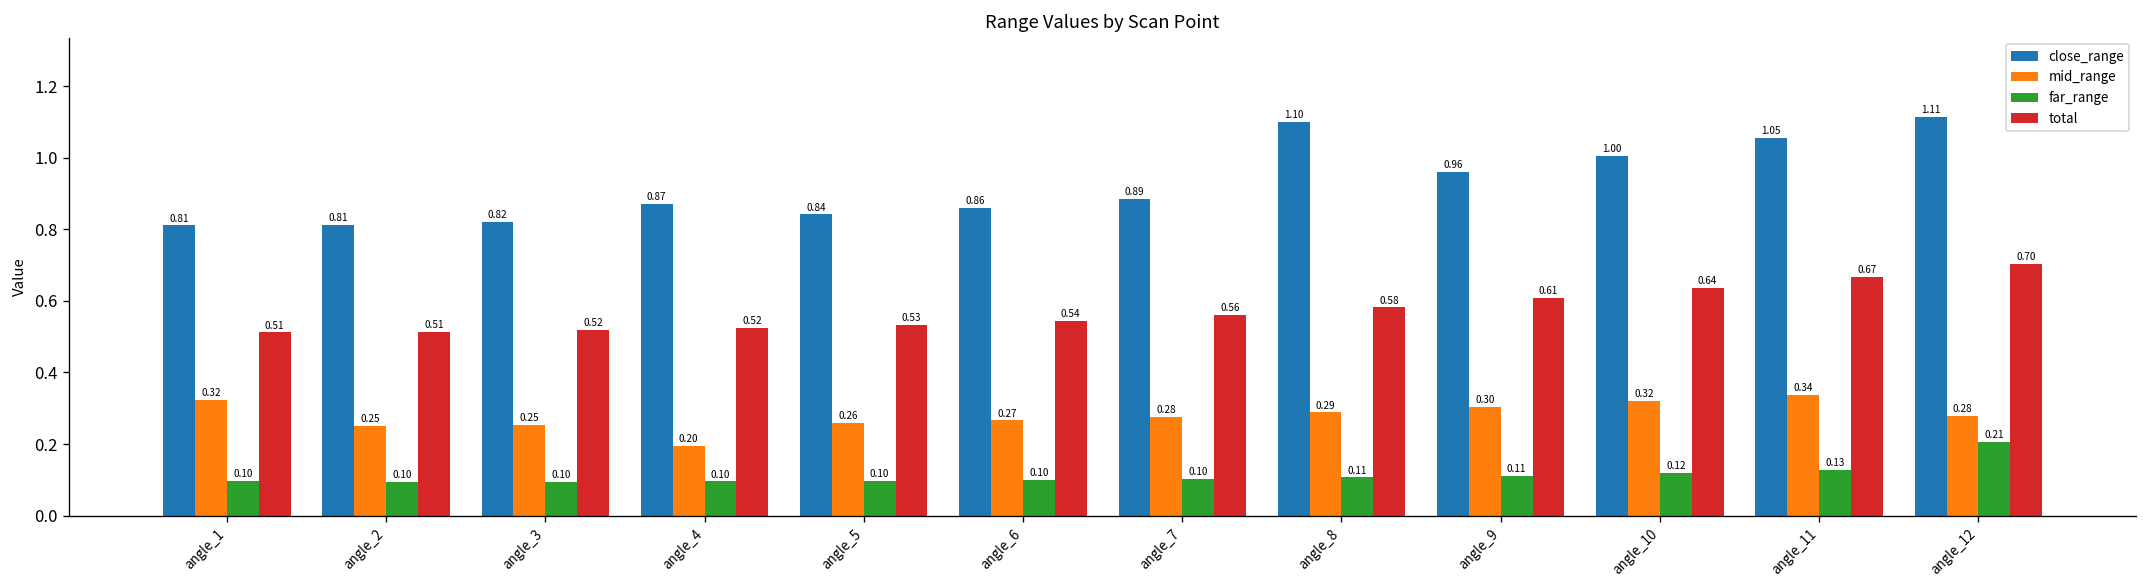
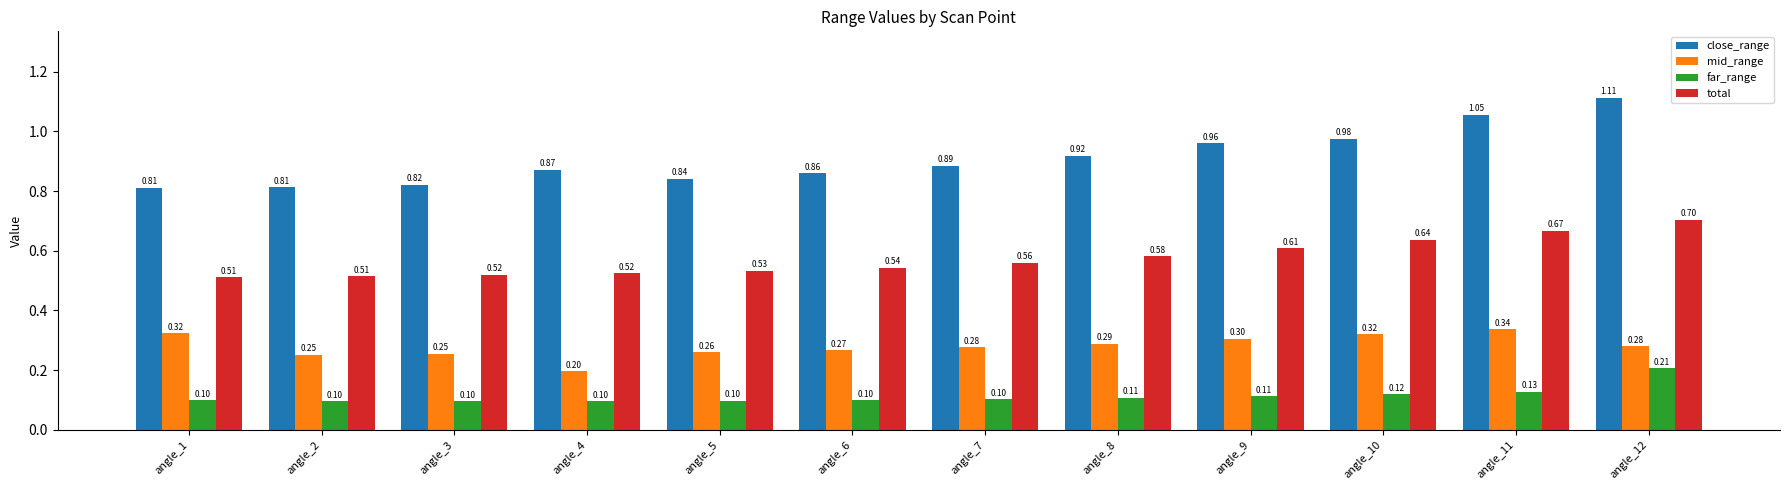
  {
    "close_range": {
      "angle_1": 0.81,
      "angle_2": 0.81,
      "angle_3": 0.82,
      "angle_4": 0.87,
      "angle_5": 0.84,
      "angle_6": 0.86,
      "angle_7": 0.89,
-     "angle_8": 1.10,
+     "angle_8": 0.92,
      "angle_9": 0.96,
-     "angle_10": 1.00,
+     "angle_10": 0.98,
      "angle_11": 1.05,
      "angle_12": 1.11
    },
    "mid_range": {
      "angle_1": 0.32,
      "angle_2": 0.25,
      "angle_3": 0.25,
      "angle_4": 0.20,
      "angle_5": 0.26,
      "angle_6": 0.27,
      "angle_7": 0.28,
      "angle_8": 0.29,
      "angle_9": 0.30,
      "angle_10": 0.32,
      "angle_11": 0.34,
      "angle_12": 0.28
    },
    "far_range": {
      "angle_1": 0.10,
      "angle_2": 0.10,
      "angle_3": 0.10,
      "angle_4": 0.10,
      "angle_5": 0.10,
      "angle_6": 0.10,
      "angle_7": 0.10,
      "angle_8": 0.11,
      "angle_9": 0.11,
      "angle_10": 0.12,
      "angle_11": 0.13,
      "angle_12": 0.21
    },
    "total": {
      "angle_1": 0.51,
      "angle_2": 0.51,
      "angle_3": 0.52,
      "angle_4": 0.52,
      "angle_5": 0.53,
      "angle_6": 0.54,
      "angle_7": 0.56,
      "angle_8": 0.58,
      "angle_9": 0.61,
      "angle_10": 0.64,
      "angle_11": 0.67,
      "angle_12": 0.70
    }
  }
